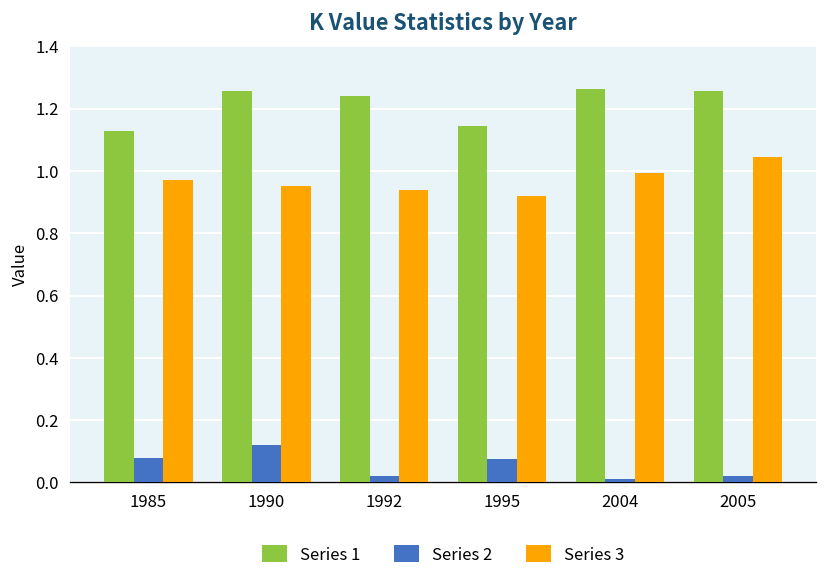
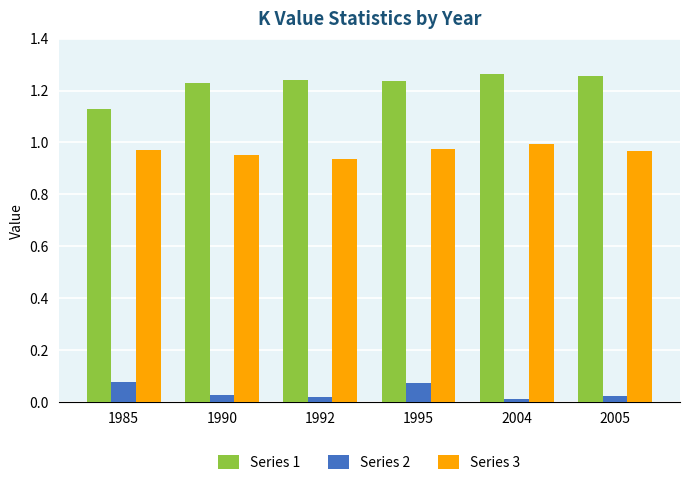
  {
    "Series 1": {
      "1985": 1.13,
-     "1990": 1.26,
+     "1990": 1.23,
      "1992": 1.24,
-     "1995": 1.14,
+     "1995": 1.24,
      "2004": 1.26,
      "2005": 1.26
    },
    "Series 2": {
      "1985": 0.08,
-     "1990": 0.12,
+     "1990": 0.03,
      "1992": 0.02,
      "1995": 0.07,
      "2004": 0.01,
      "2005": 0.02
    },
    "Series 3": {
      "1985": 0.97,
      "1990": 0.95,
      "1992": 0.94,
-     "1995": 0.92,
+     "1995": 0.97,
      "2004": 0.99,
-     "2005": 1.04
+     "2005": 0.97
    }
  }
